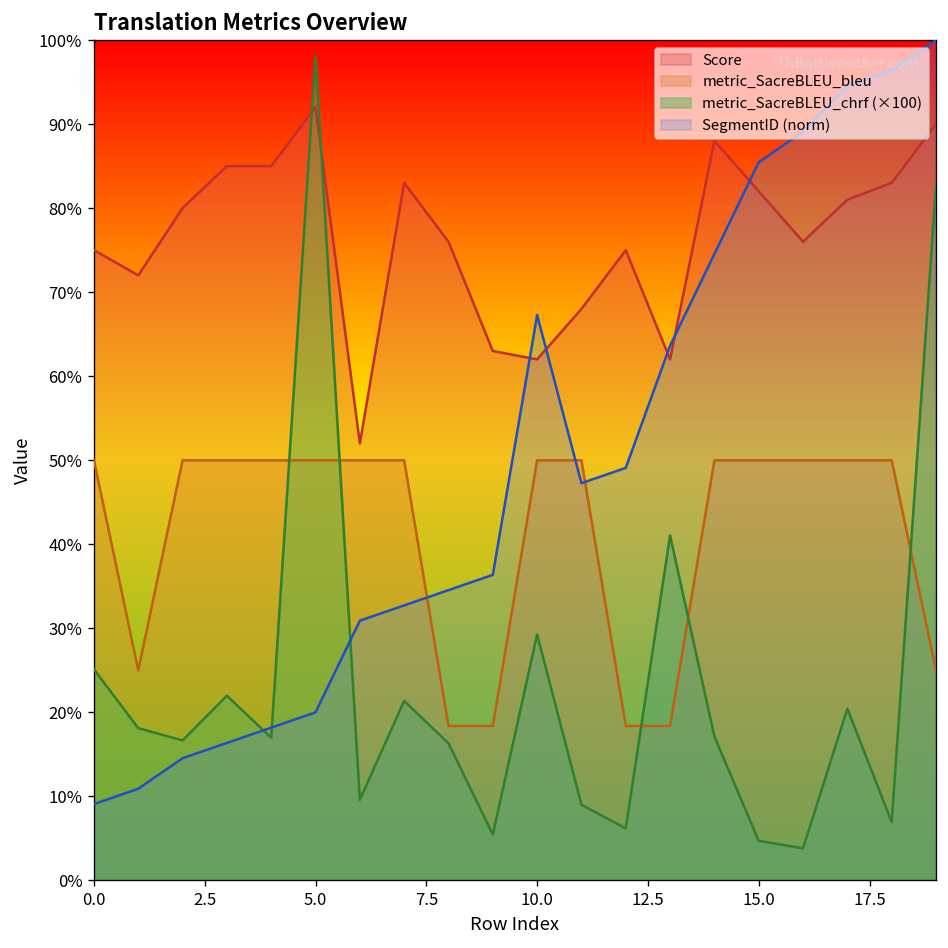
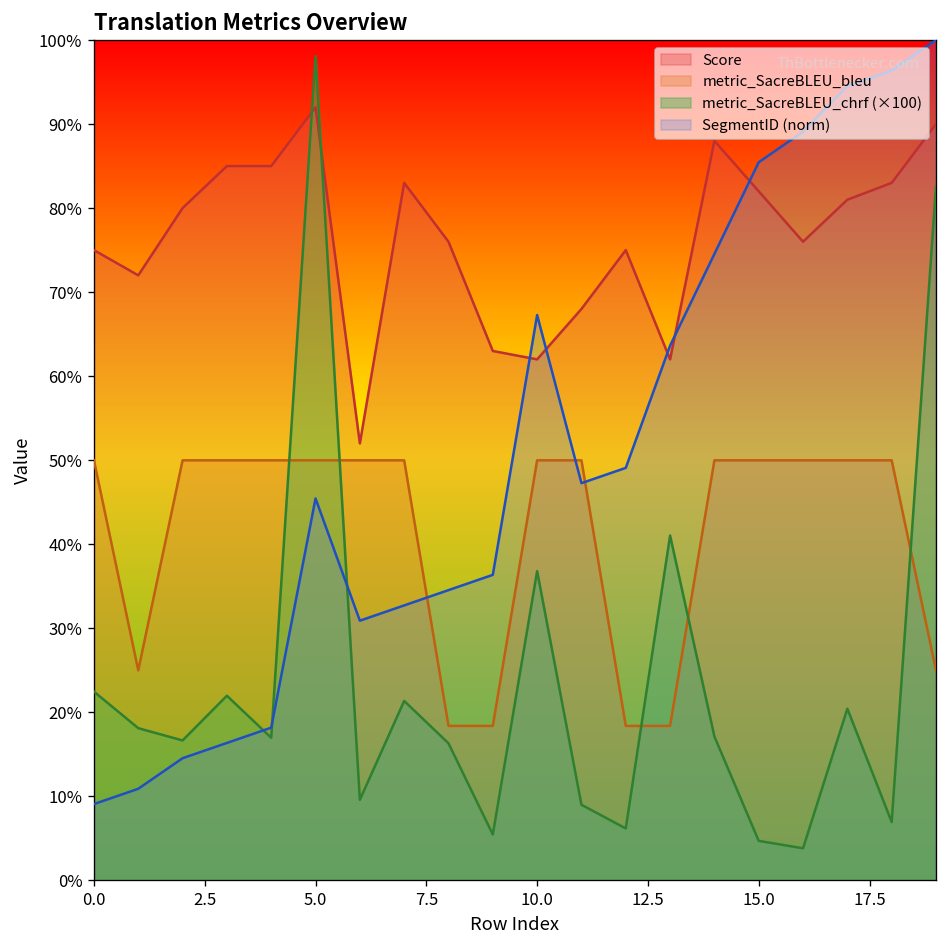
  {
    "metric_SacreBLEU_chrf (×100)": {
-     "0.0": "25%",
+     "0.0": "22%",
      "5.0": "98%",
-     "10.0": "29%",
+     "10.0": "37%",
      "15.0": "5%"
    },
    "SegmentID (norm)": {
      "0.0": "9%",
-     "5.0": "20%",
+     "5.0": "45%",
      "10.0": "67%",
      "15.0": "85%"
    }
  }
